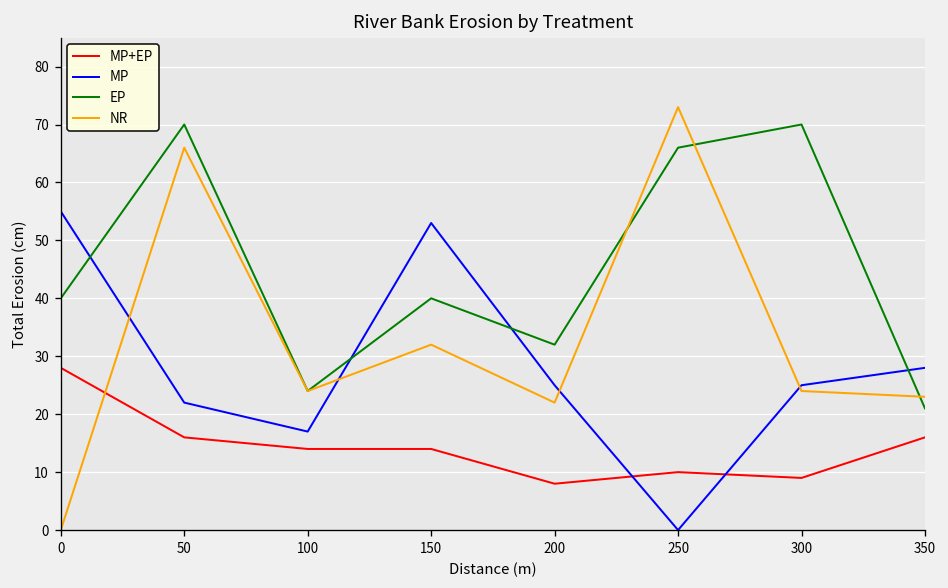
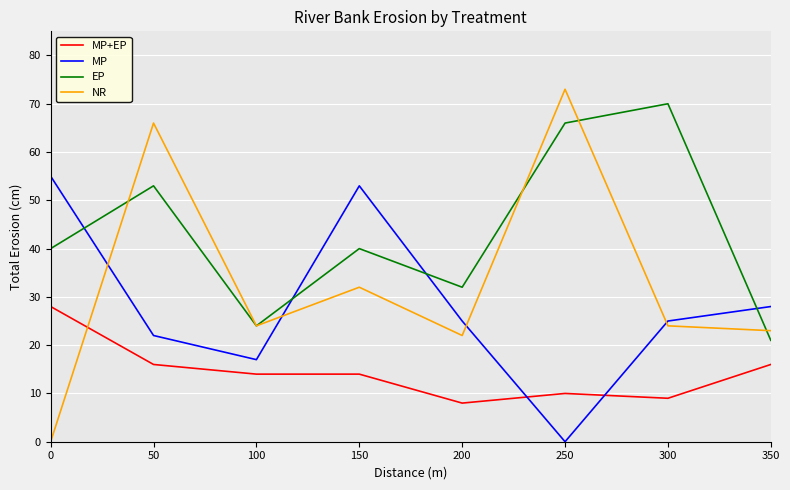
  {
    "MP+EP": {
      "0": 28,
      "50": 16,
      "100": 14,
      "150": 14,
      "200": 8,
      "250": 10,
      "300": 9,
      "350": 16
    },
    "MP": {
      "0": 55,
      "50": 22,
      "100": 17,
      "150": 53,
      "200": 25,
      "250": 0,
      "300": 25,
      "350": 28
    },
    "EP": {
      "0": 40,
-     "50": 70,
+     "50": 53,
      "150": 40,
      "200": 32,
      "250": 66,
      "300": 70,
      "350": 21
    },
    "NR": {
      "0": 0,
      "50": 66,
      "150": 32,
      "200": 22,
      "250": 73,
      "300": 24,
      "350": 23
    }
  }
